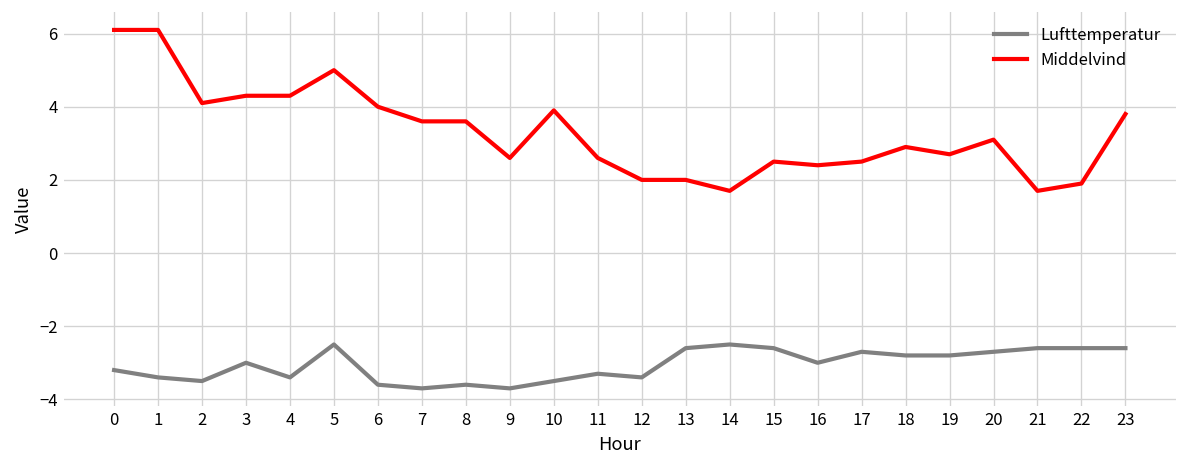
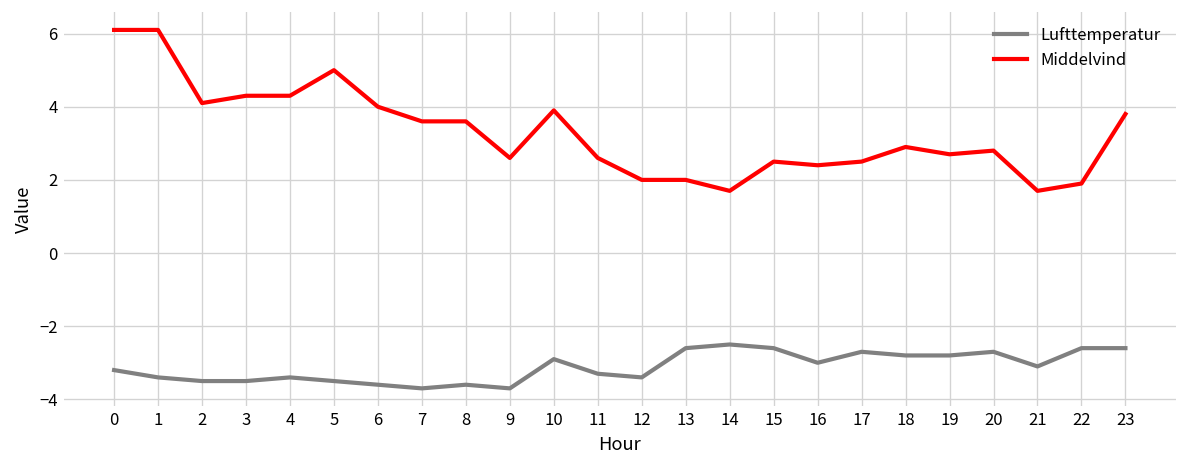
  {
    "Lufttemperatur": {
      "0": -3.2,
      "1": -3.4,
      "2": -3.5,
-     "3": -3.0,
+     "3": -3.5,
      "4": -3.4,
-     "5": -2.5,
+     "5": -3.5,
      "6": -3.6,
      "7": -3.7,
      "8": -3.6,
      "9": -3.7,
-     "10": -3.5,
+     "10": -2.9,
      "11": -3.3,
      "12": -3.4,
      "13": -2.6,
      "14": -2.5,
      "15": -2.6,
      "16": -3.0,
      "17": -2.7,
      "18": -2.8,
      "19": -2.8,
      "20": -2.7,
-     "21": -2.6,
+     "21": -3.1,
      "22": -2.6,
      "23": -2.6
    },
    "Middelvind": {
      "0": 6.1,
      "1": 6.1,
      "2": 4.1,
      "3": 4.3,
      "4": 4.3,
      "5": 5.0,
      "6": 4.0,
      "7": 3.6,
      "8": 3.6,
      "9": 2.6,
      "10": 3.9,
      "11": 2.6,
      "12": 2.0,
      "13": 2.0,
      "14": 1.7,
      "15": 2.5,
      "16": 2.4,
      "17": 2.5,
      "18": 2.9,
      "19": 2.7,
-     "20": 3.1,
+     "20": 2.8,
      "21": 1.7,
      "22": 1.9,
      "23": 3.8
    }
  }
